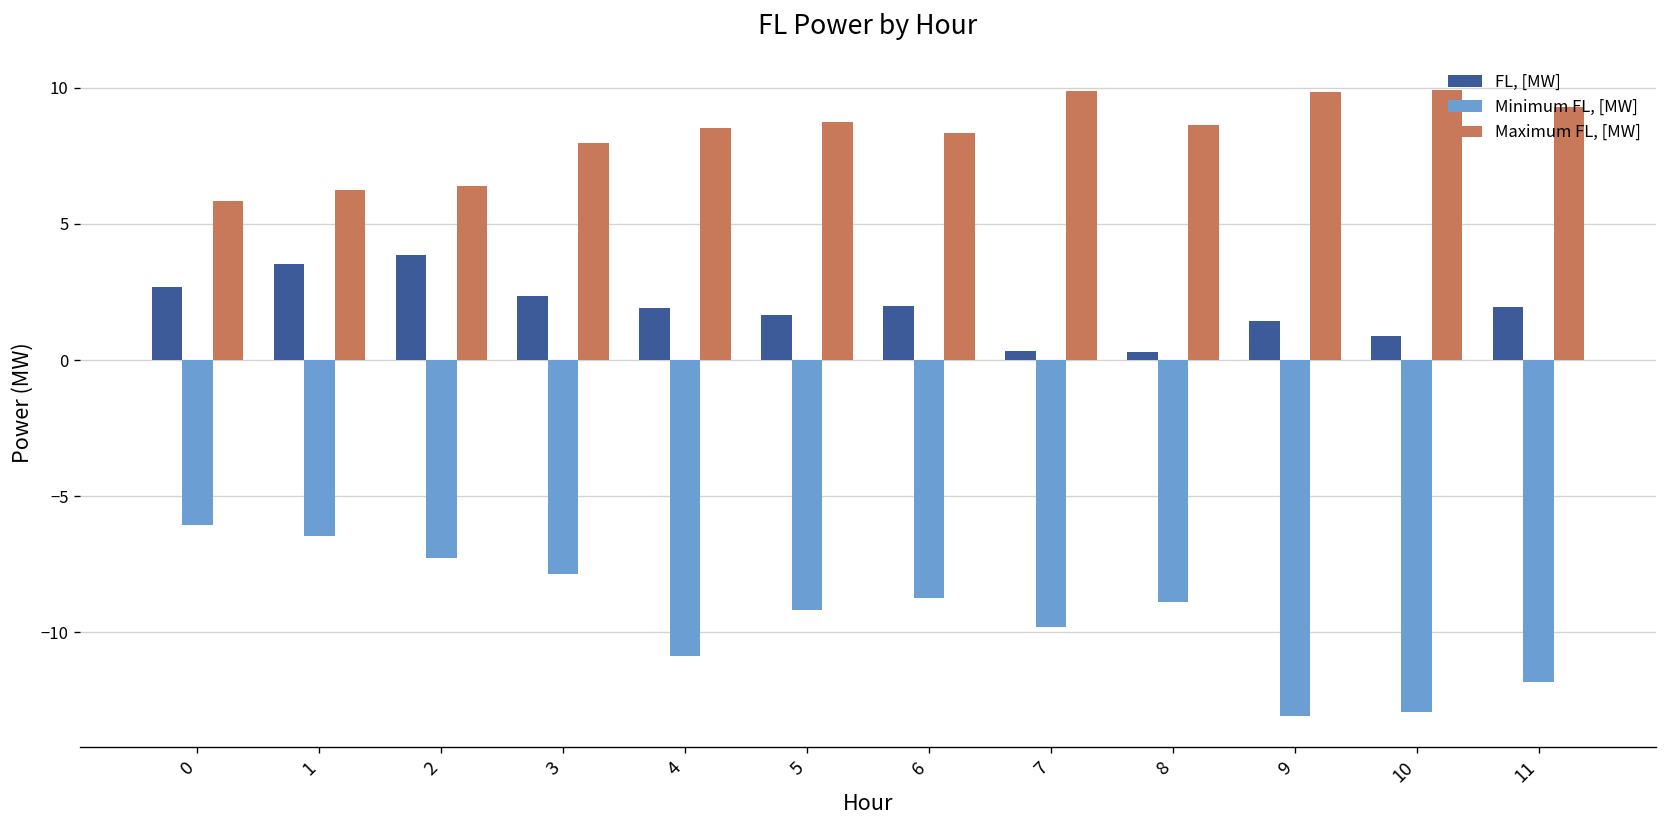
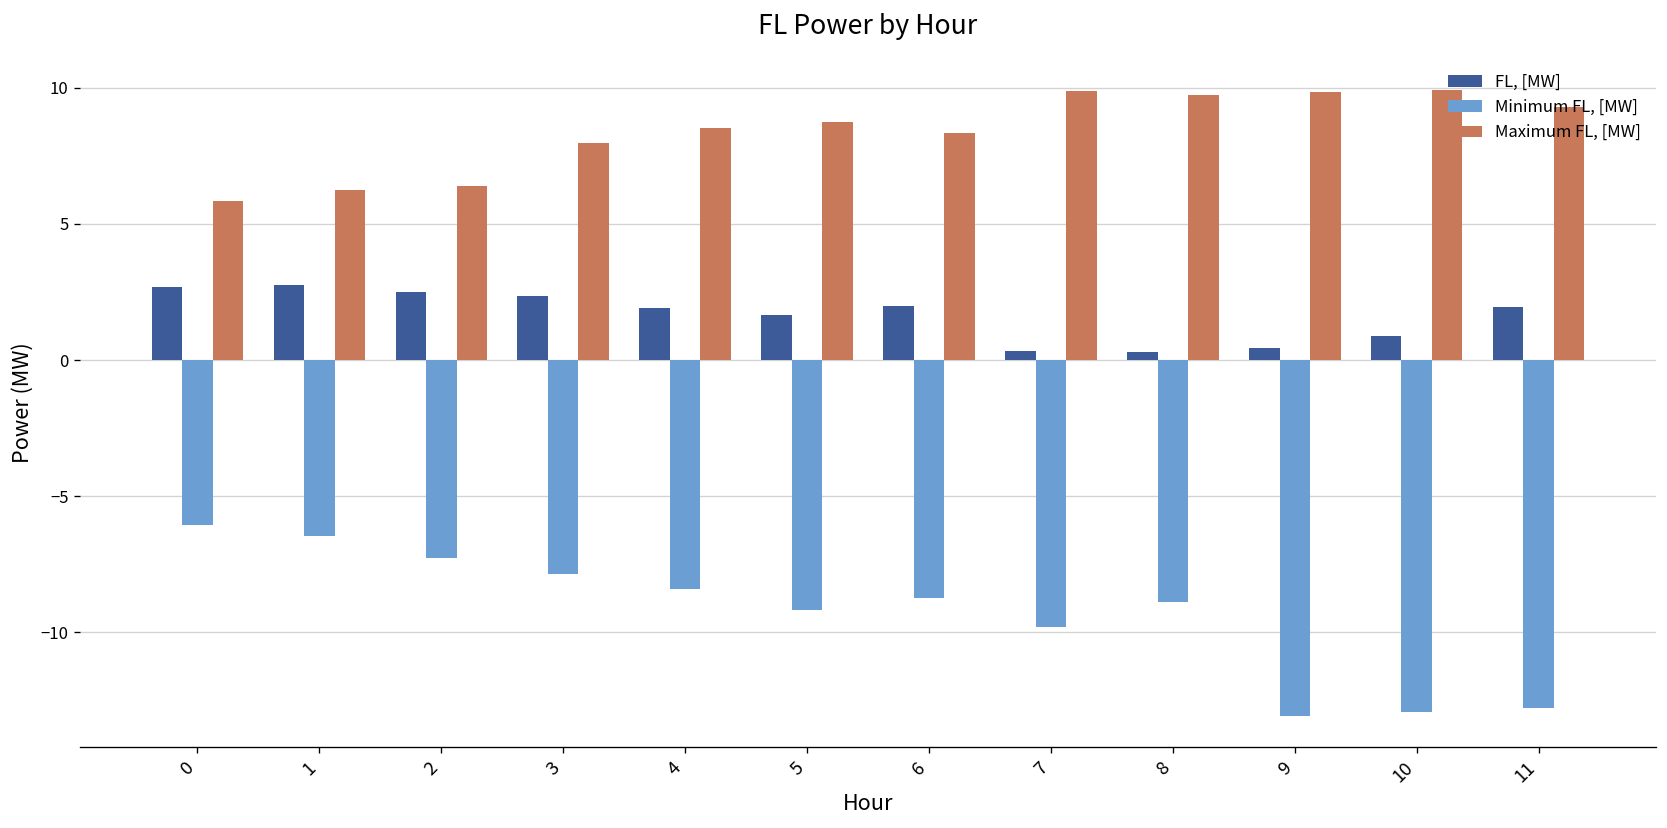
  {
    "FL, [MW]": {
      "0": 2.7,
-     "1": 3.5,
-     "2": 3.8,
+     "1": 2.8,
+     "2": 2.5,
      "3": 2.4,
      "4": 1.9,
      "5": 1.6,
      "6": 2.0,
      "7": 0.3,
      "8": 0.3,
-     "9": 1.4,
+     "9": 0.4,
      "10": 0.9,
      "11": 1.9
    },
    "Minimum FL, [MW]": {
      "0": -6.1,
      "1": -6.5,
      "2": -7.3,
      "3": -7.9,
-     "4": -10.9,
+     "4": -8.4,
      "5": -9.2,
      "6": -8.7,
      "7": -9.8,
      "8": -8.9,
      "9": -13.1,
      "10": -12.9,
-     "11": -11.8
+     "11": -12.8
    },
    "Maximum FL, [MW]": {
      "0": 5.8,
      "1": 6.2,
      "2": 6.4,
      "3": 8.0,
      "4": 8.5,
      "5": 8.8,
      "6": 8.3,
      "7": 9.9,
-     "8": 8.6,
+     "8": 9.7,
      "9": 9.8,
      "10": 9.9,
      "11": 9.3
    }
  }
